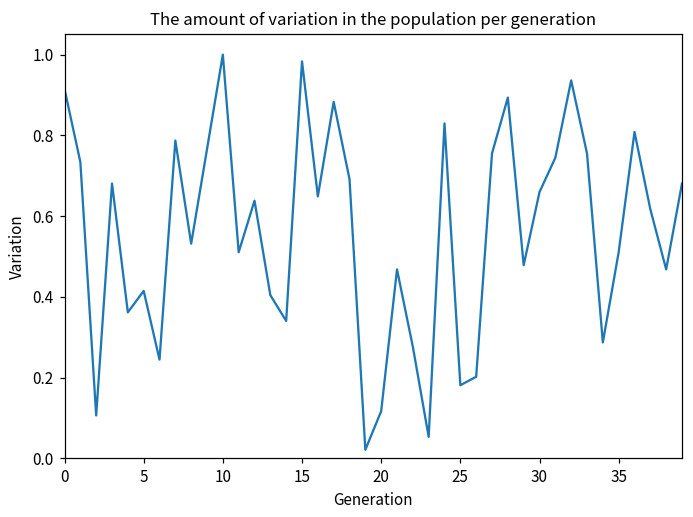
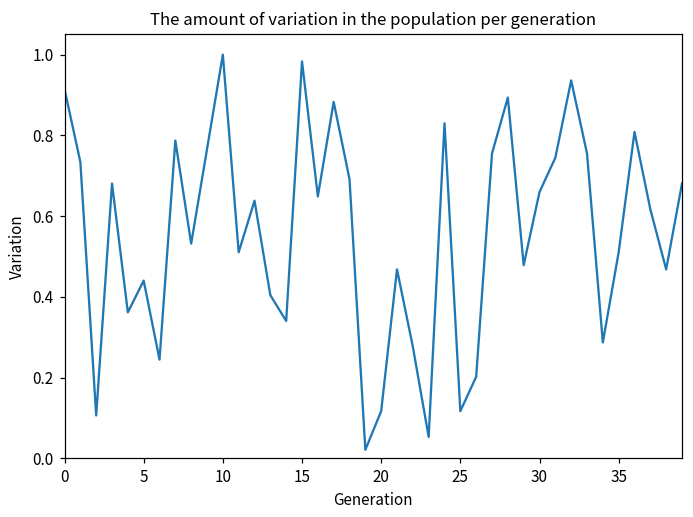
  {
    "0": 0.91,
-   "5": 0.41,
+   "5": 0.44,
    "10": 1.00,
    "15": 0.98,
    "20": 0.12,
-   "25": 0.18,
+   "25": 0.12,
    "30": 0.66,
    "35": 0.51
  }
